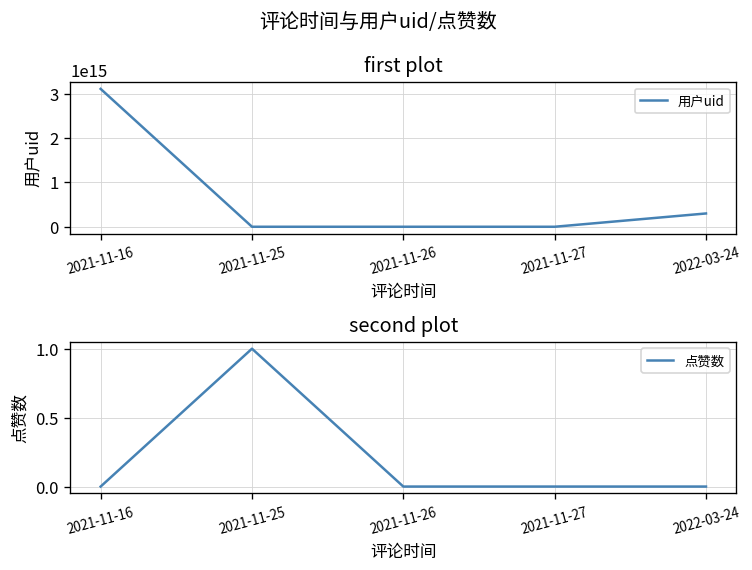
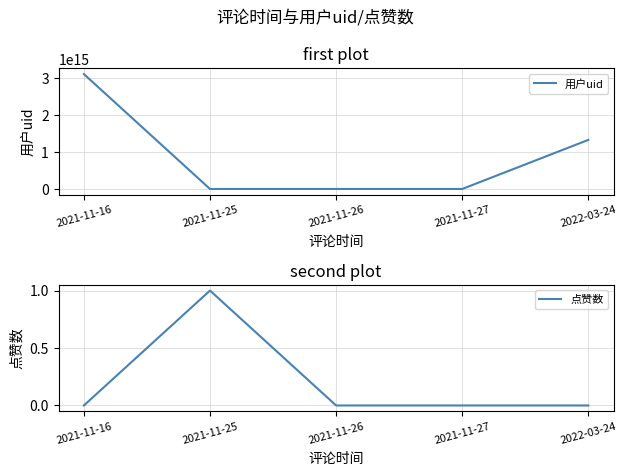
  {
    "first plot": {
      "2021-11-16": 3100000000000000,
      "2021-11-25": 0,
      "2021-11-26": 0,
      "2021-11-27": 0,
-     "2022-03-24": 300000000000000
+     "2022-03-24": 1300000000000000
    },
    "second plot": {
      "2021-11-16": 0.00,
      "2021-11-25": 1.00,
      "2021-11-26": 0.00,
      "2021-11-27": 0.00,
      "2022-03-24": 0.00
    }
  }
